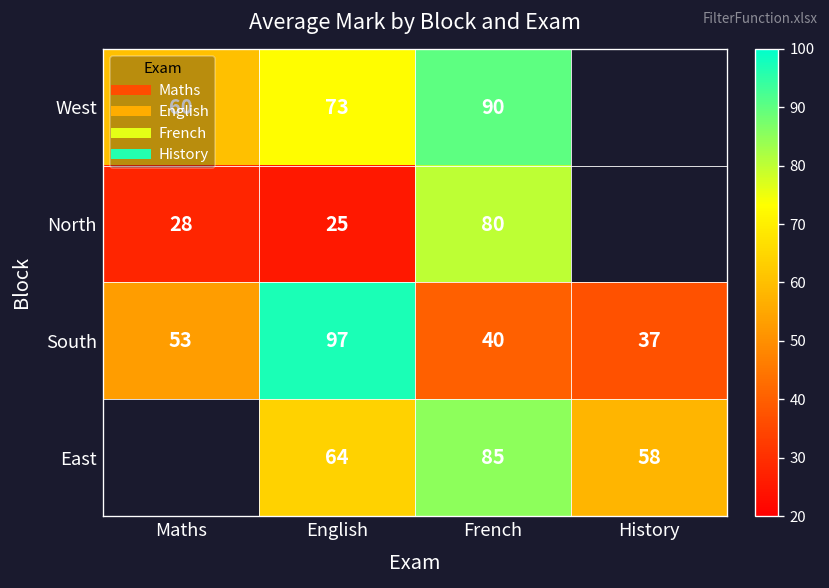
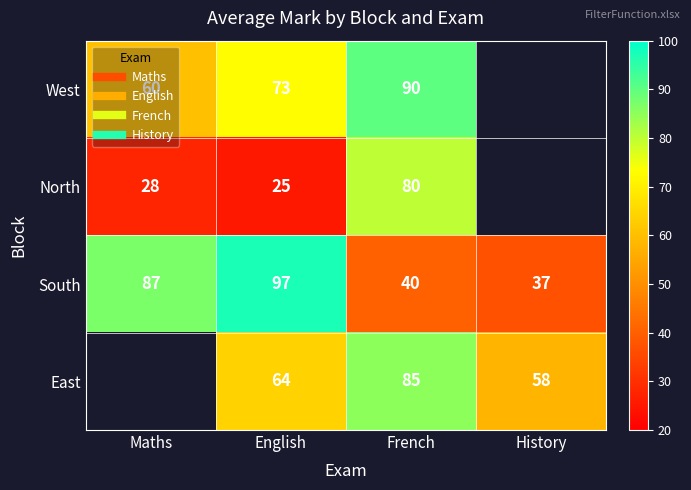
  {
    "West": {
      "English": 73,
      "French": 90
    },
    "North": {
      "Maths": 28,
      "English": 25,
      "French": 80
    },
    "South": {
-     "Maths": 53,
+     "Maths": 87,
      "English": 97,
      "French": 40,
      "History": 37
    },
    "East": {
      "English": 64,
      "French": 85,
      "History": 58
    }
  }
